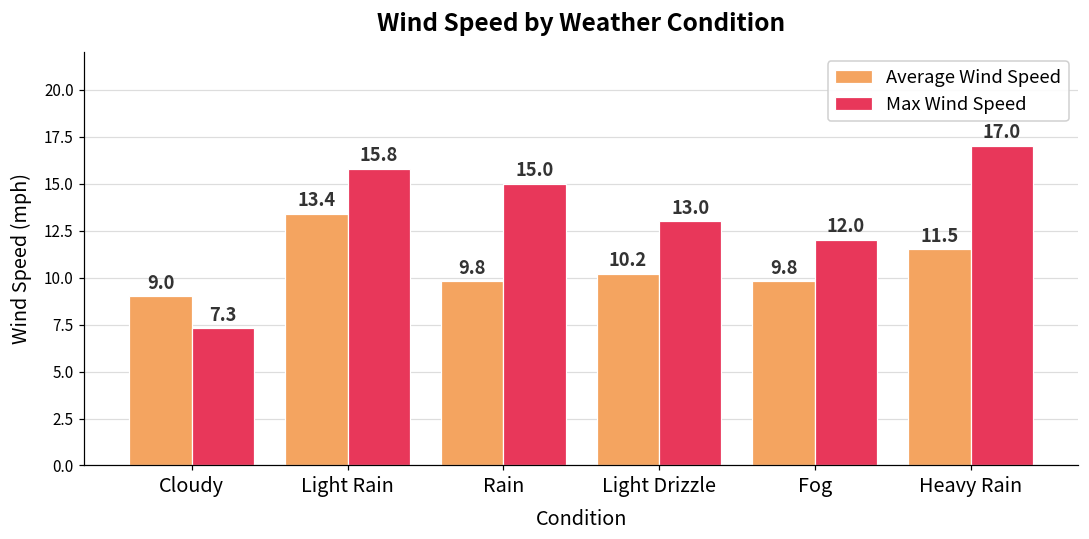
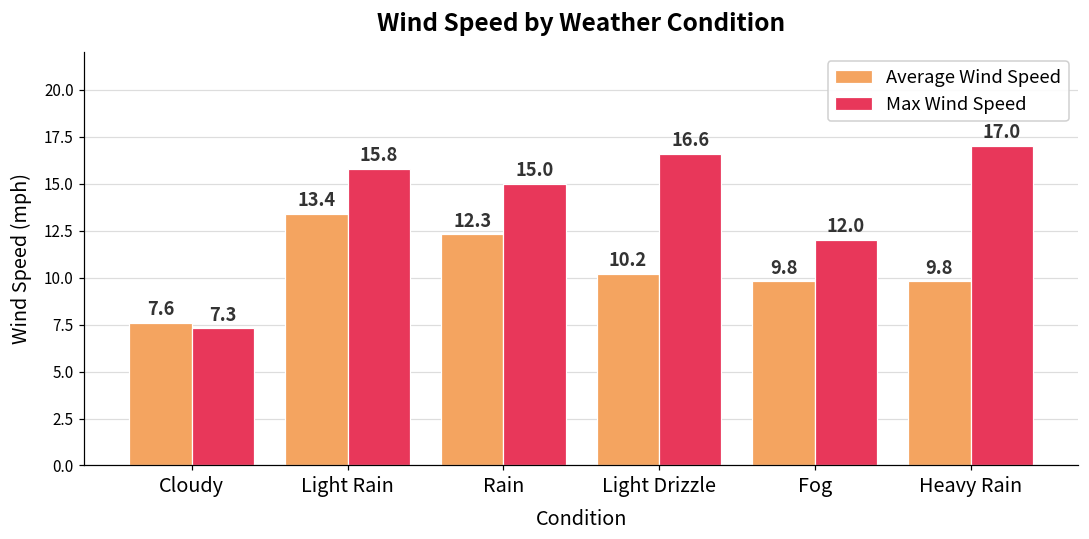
  {
    "Average Wind Speed": {
-     "Cloudy": 9.0,
+     "Cloudy": 7.6,
      "Light Rain": 13.4,
-     "Rain": 9.8,
+     "Rain": 12.3,
      "Light Drizzle": 10.2,
      "Fog": 9.8,
-     "Heavy Rain": 11.5
+     "Heavy Rain": 9.8
    },
    "Max Wind Speed": {
      "Cloudy": 7.3,
      "Light Rain": 15.8,
      "Rain": 15.0,
-     "Light Drizzle": 13.0,
+     "Light Drizzle": 16.6,
      "Fog": 12.0,
      "Heavy Rain": 17.0
    }
  }
